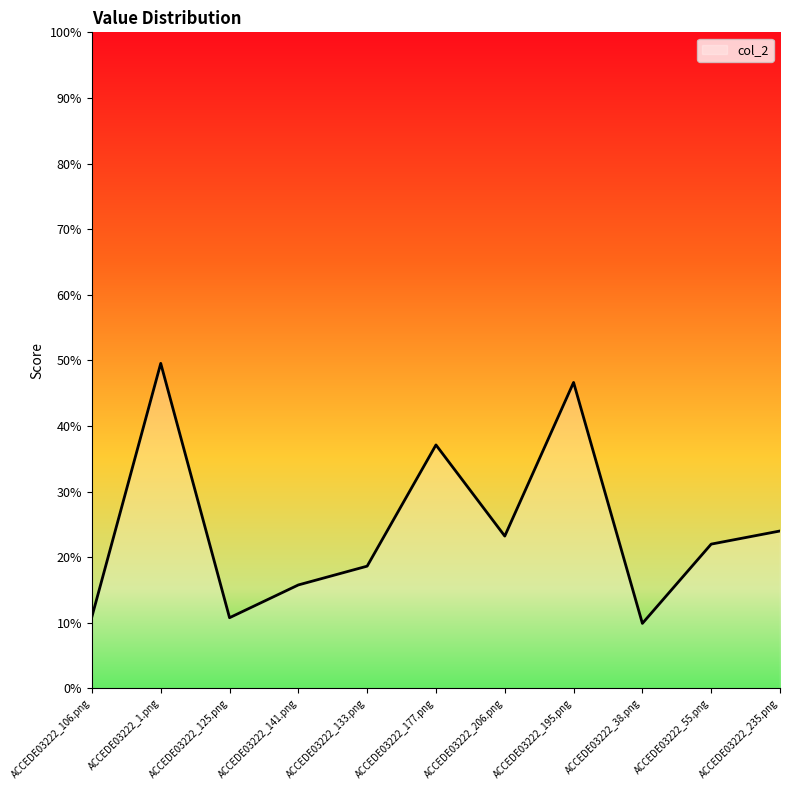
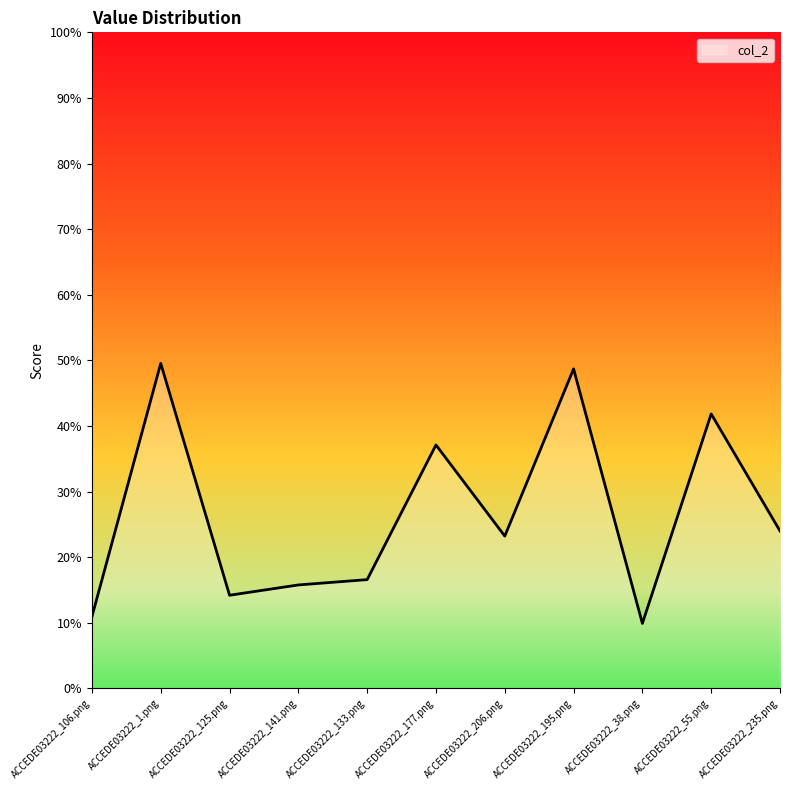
  {
    "ACCEDE03222_106.png": "11%",
    "ACCEDE03222_1.png": "50%",
-   "ACCEDE03222_125.png": "11%",
+   "ACCEDE03222_125.png": "14%",
    "ACCEDE03222_141.png": "16%",
-   "ACCEDE03222_133.png": "19%",
+   "ACCEDE03222_133.png": "17%",
    "ACCEDE03222_177.png": "37%",
    "ACCEDE03222_206.png": "23%",
-   "ACCEDE03222_195.png": "47%",
+   "ACCEDE03222_195.png": "49%",
    "ACCEDE03222_38.png": "10%",
-   "ACCEDE03222_55.png": "22%",
+   "ACCEDE03222_55.png": "42%",
    "ACCEDE03222_235.png": "24%"
  }
